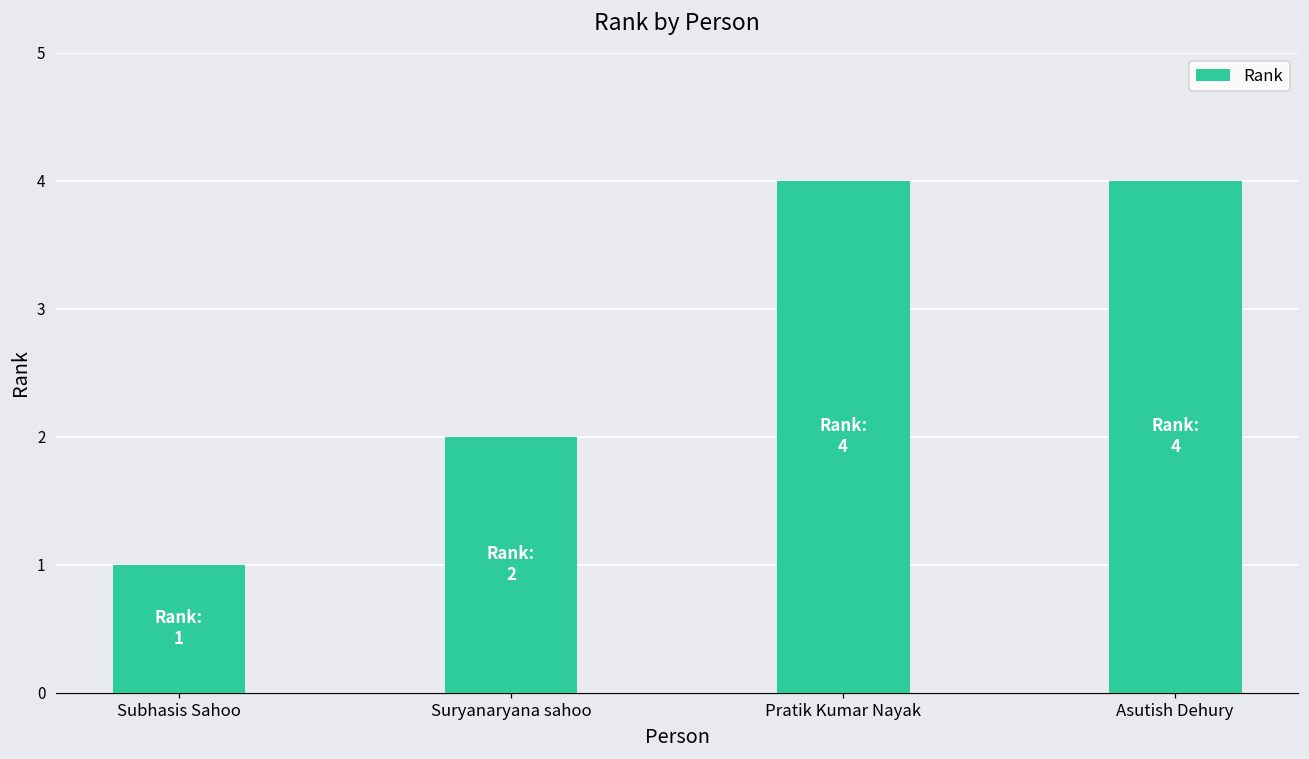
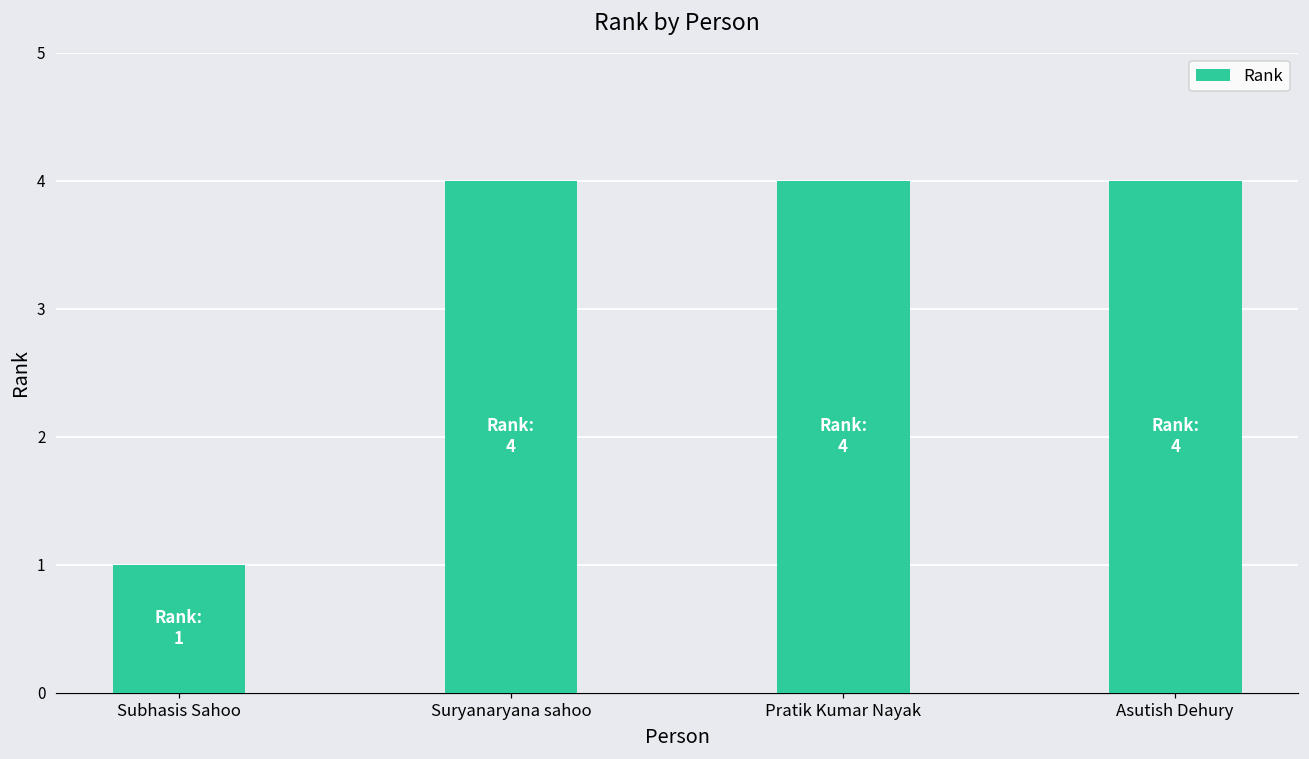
  {
    "Subhasis Sahoo": 1,
-   "Suryanaryana sahoo": 2,
+   "Suryanaryana sahoo": 4,
    "Pratik Kumar Nayak": 4,
    "Asutish Dehury": 4
  }
